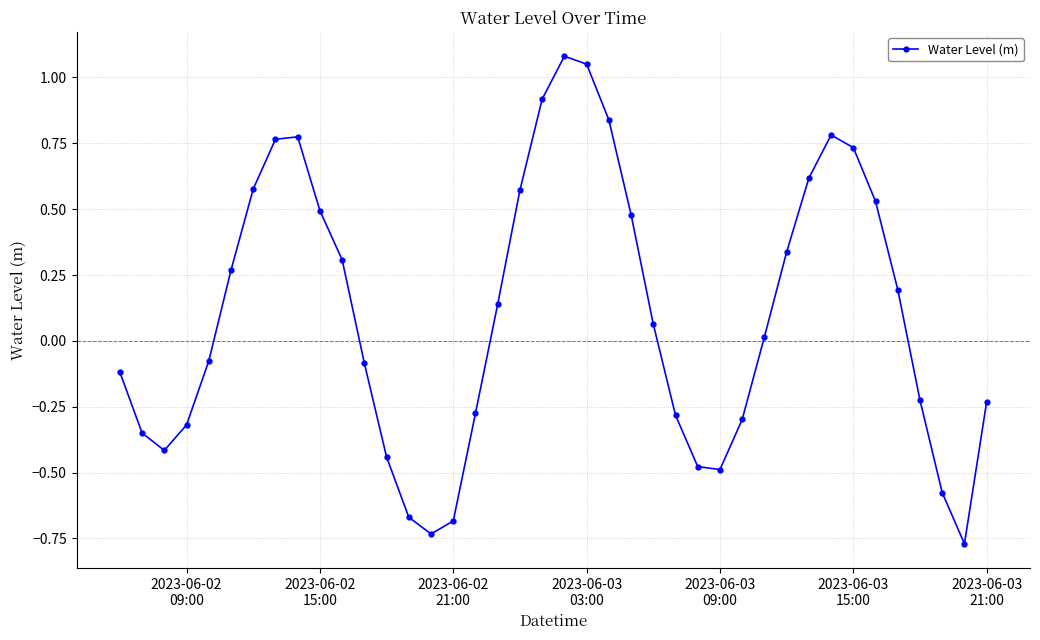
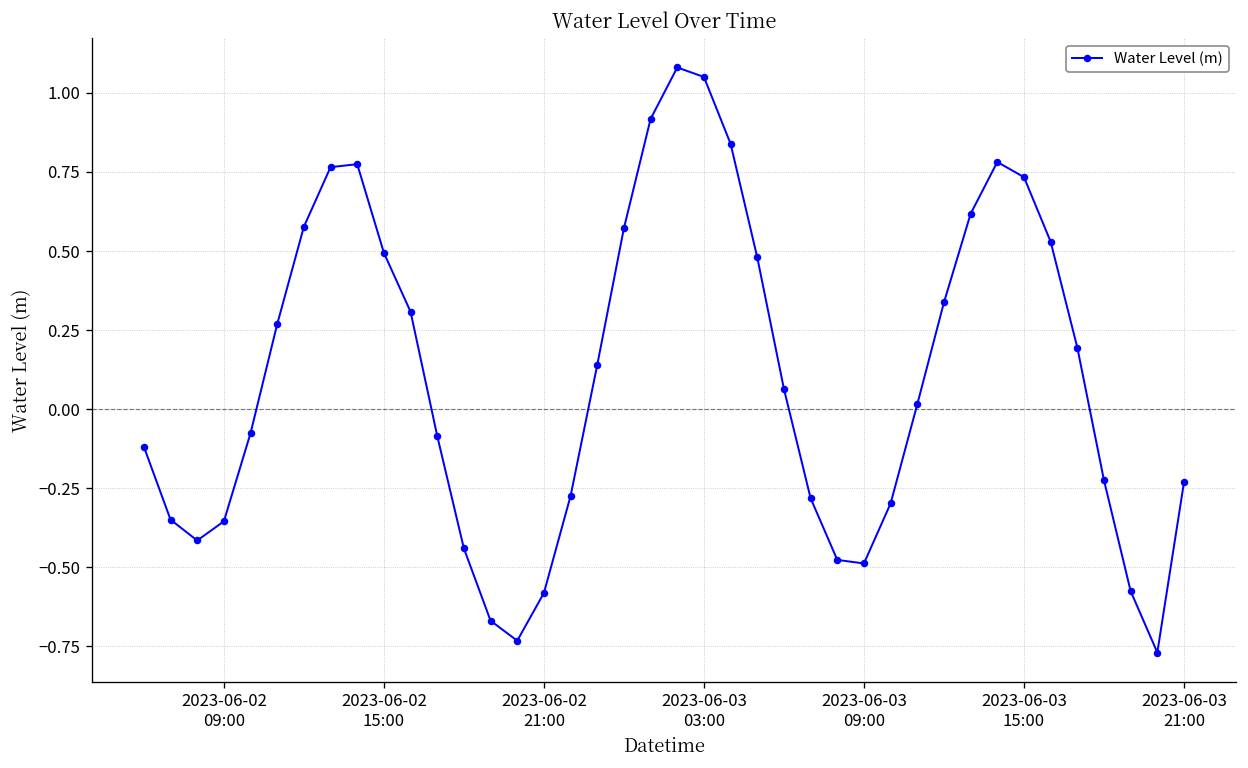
  {
-   "2023-06-02 09:00": -0.32,
+   "2023-06-02 09:00": -0.36,
    "2023-06-02 15:00": 0.49,
-   "2023-06-02 21:00": -0.68,
+   "2023-06-02 21:00": -0.58,
    "2023-06-03 03:00": 1.05,
    "2023-06-03 09:00": -0.49,
    "2023-06-03 15:00": 0.73,
    "2023-06-03 21:00": -0.23
  }
